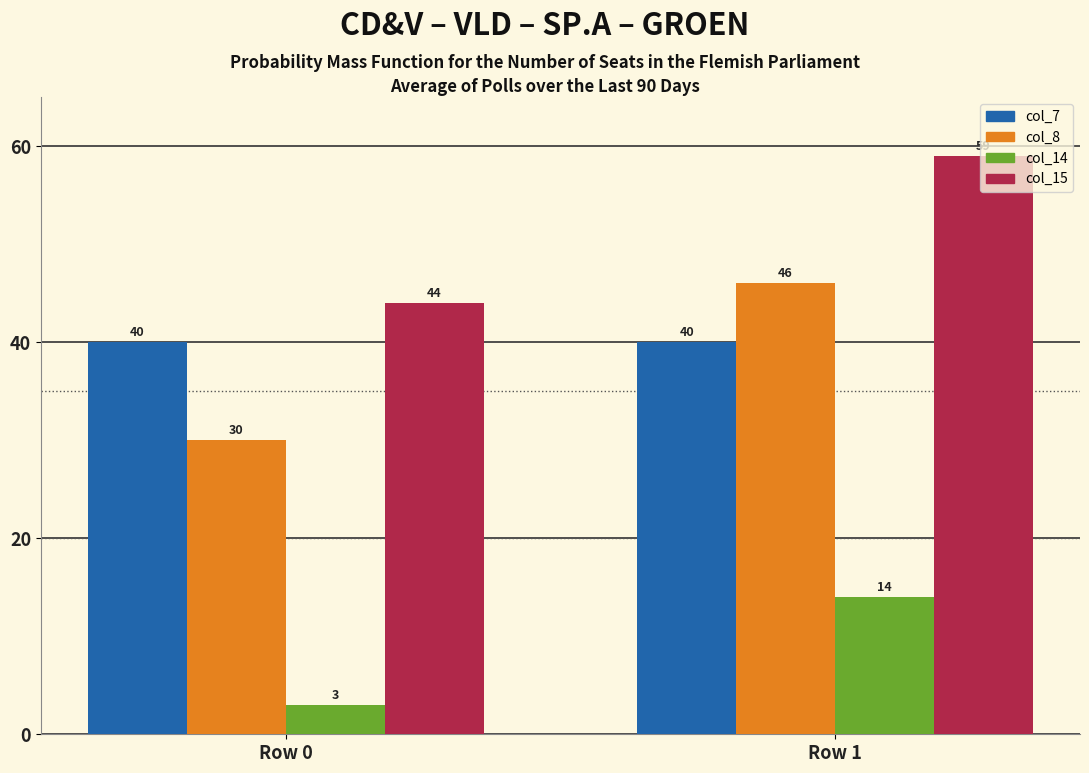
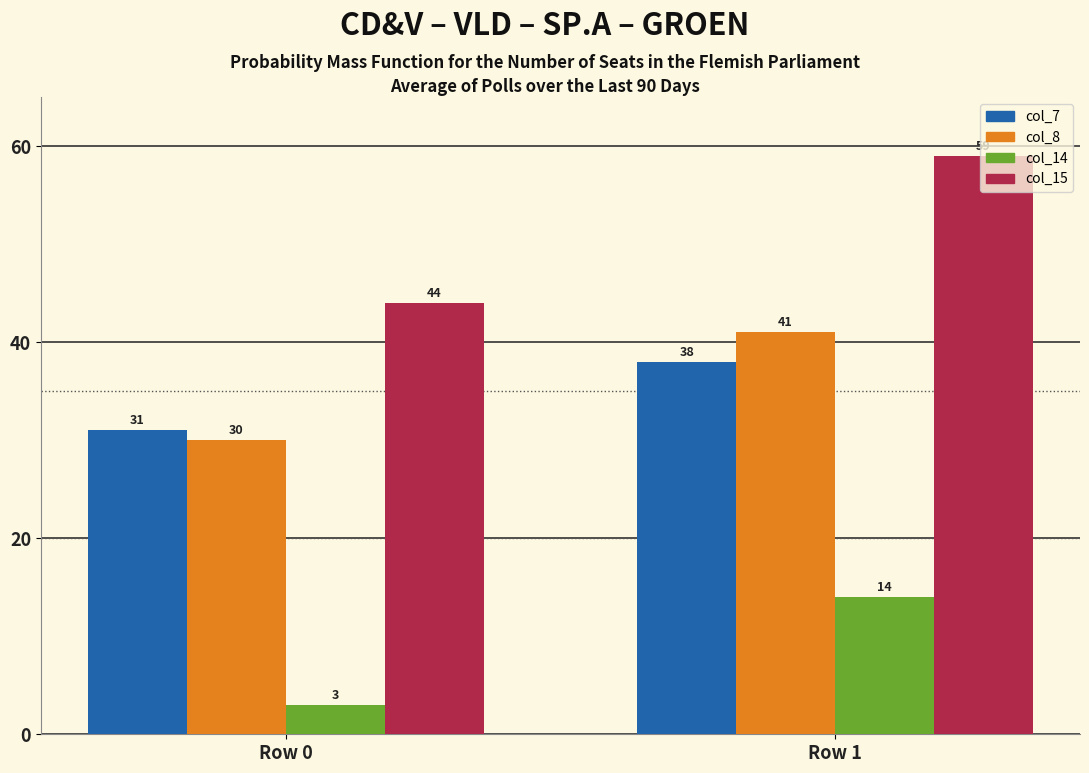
  {
    "col_7": {
-     "Row 0": 40,
-     "Row 1": 40
+     "Row 0": 31,
+     "Row 1": 38
    },
    "col_8": {
      "Row 0": 30,
-     "Row 1": 46
+     "Row 1": 41
    },
    "col_14": {
      "Row 0": 3,
      "Row 1": 14
    },
    "col_15": {
      "Row 0": 44
    }
  }
